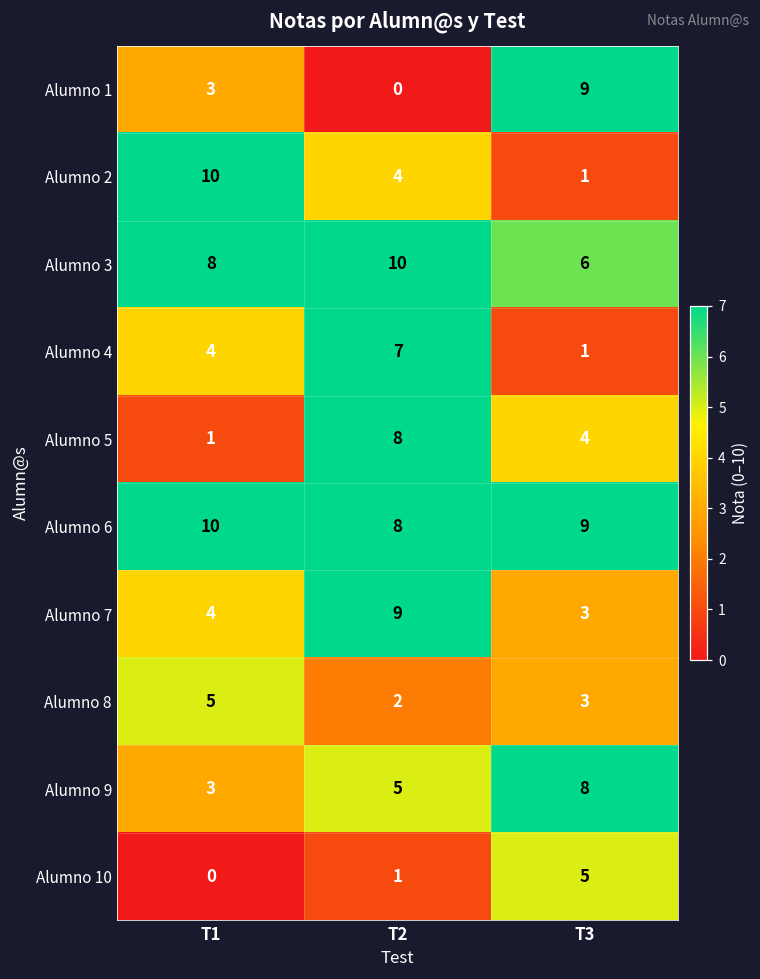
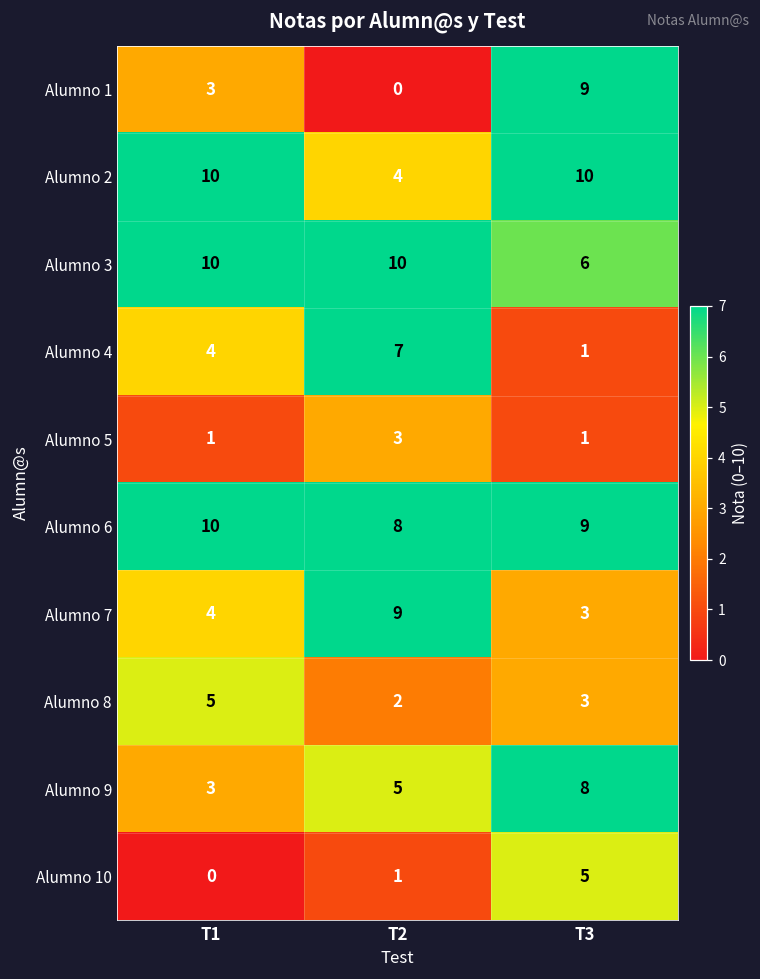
  {
    "Alumno 1": {
      "T1": 3,
      "T2": 0,
      "T3": 9
    },
    "Alumno 2": {
      "T1": 10,
      "T2": 4,
-     "T3": 1
+     "T3": 10
    },
    "Alumno 3": {
-     "T1": 8,
+     "T1": 10,
      "T2": 10,
      "T3": 6
    },
    "Alumno 4": {
      "T1": 4,
      "T2": 7,
      "T3": 1
    },
    "Alumno 5": {
      "T1": 1,
-     "T2": 8,
-     "T3": 4
+     "T2": 3,
+     "T3": 1
    },
    "Alumno 6": {
      "T1": 10,
      "T2": 8,
      "T3": 9
    },
    "Alumno 7": {
      "T1": 4,
      "T2": 9,
      "T3": 3
    },
    "Alumno 8": {
      "T1": 5,
      "T2": 2,
      "T3": 3
    },
    "Alumno 9": {
      "T1": 3,
      "T2": 5,
      "T3": 8
    },
    "Alumno 10": {
      "T1": 0,
      "T2": 1,
      "T3": 5
    }
  }
